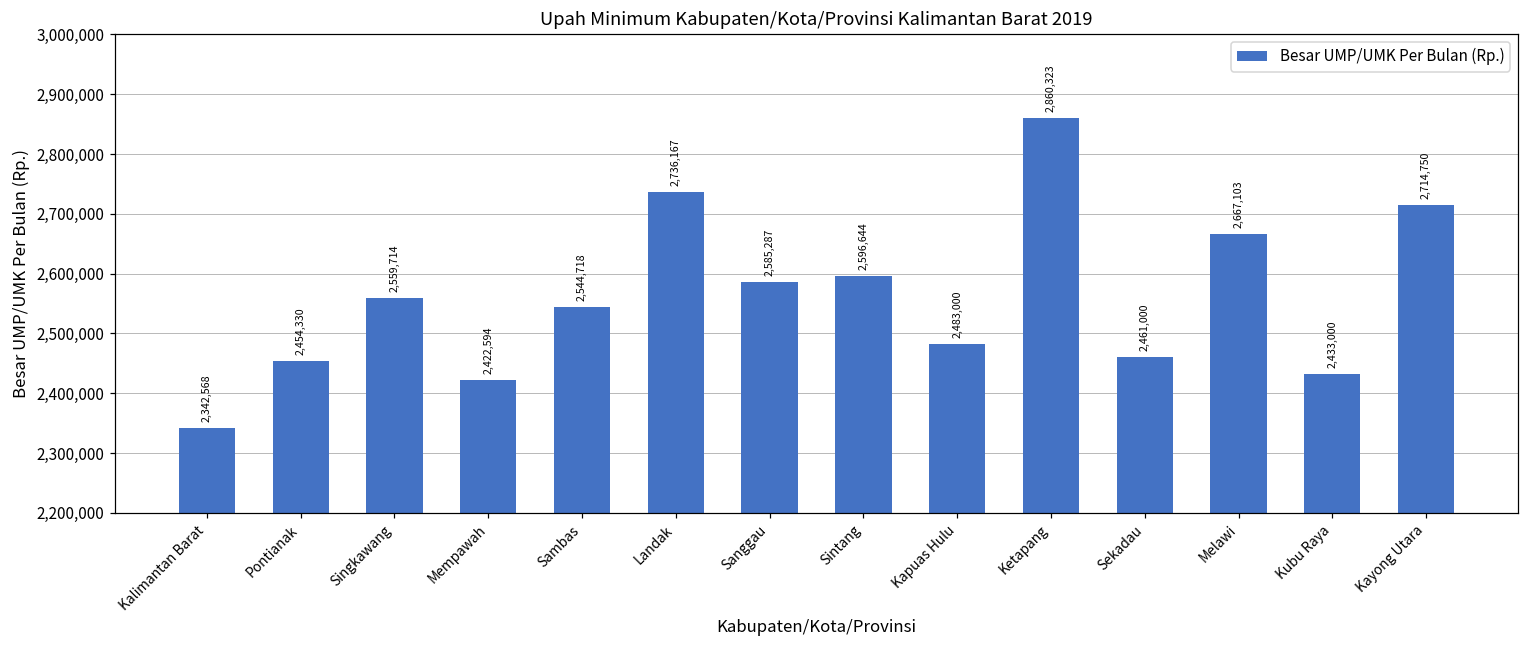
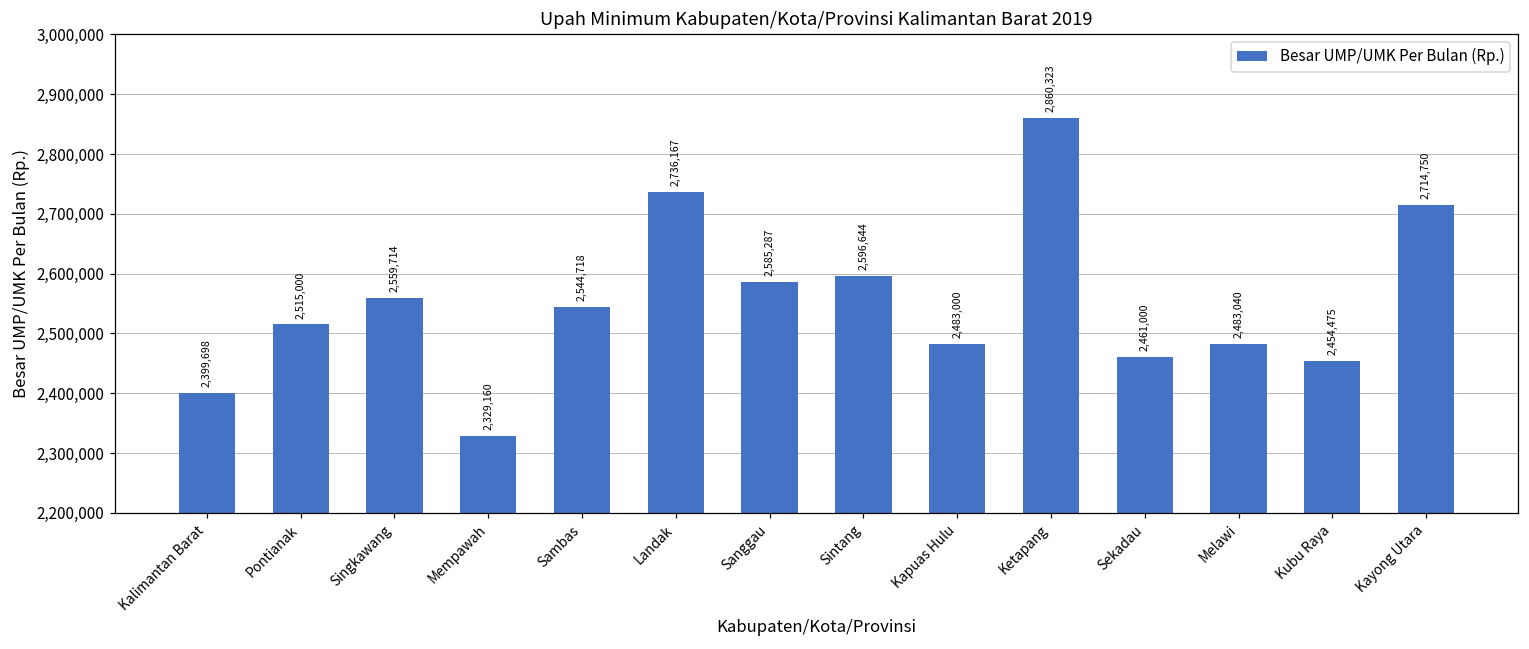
  {
-   "Kalimantan Barat": "2,342,568",
-   "Pontianak": "2,454,330",
+   "Kalimantan Barat": "2,399,698",
+   "Pontianak": "2,515,000",
    "Singkawang": "2,559,714",
-   "Mempawah": "2,422,594",
+   "Mempawah": "2,329,160",
    "Sambas": "2,544,718",
    "Landak": "2,736,167",
    "Sanggau": "2,585,287",
    "Sintang": "2,596,644",
    "Kapuas Hulu": "2,483,000",
    "Ketapang": "2,860,323",
    "Sekadau": "2,461,000",
-   "Melawi": "2,667,103",
-   "Kubu Raya": "2,433,000",
+   "Melawi": "2,483,040",
+   "Kubu Raya": "2,454,475",
    "Kayong Utara": "2,714,750"
  }
